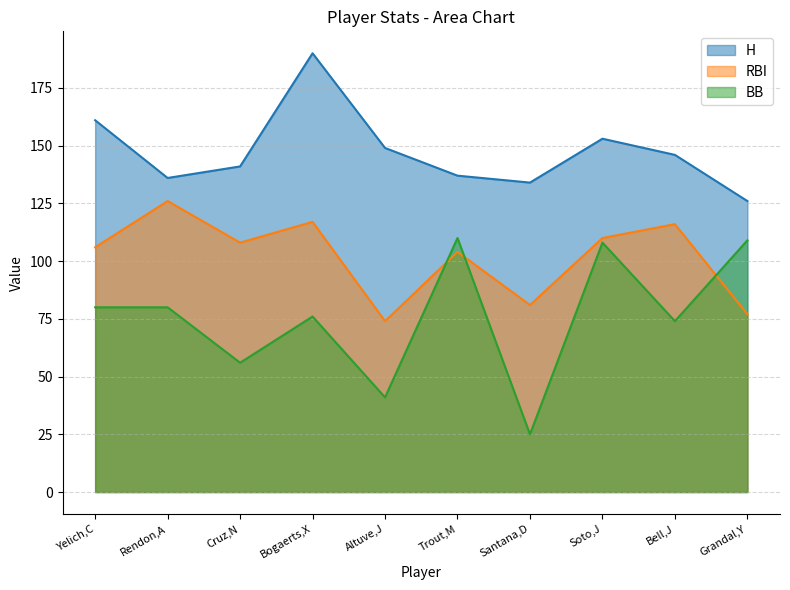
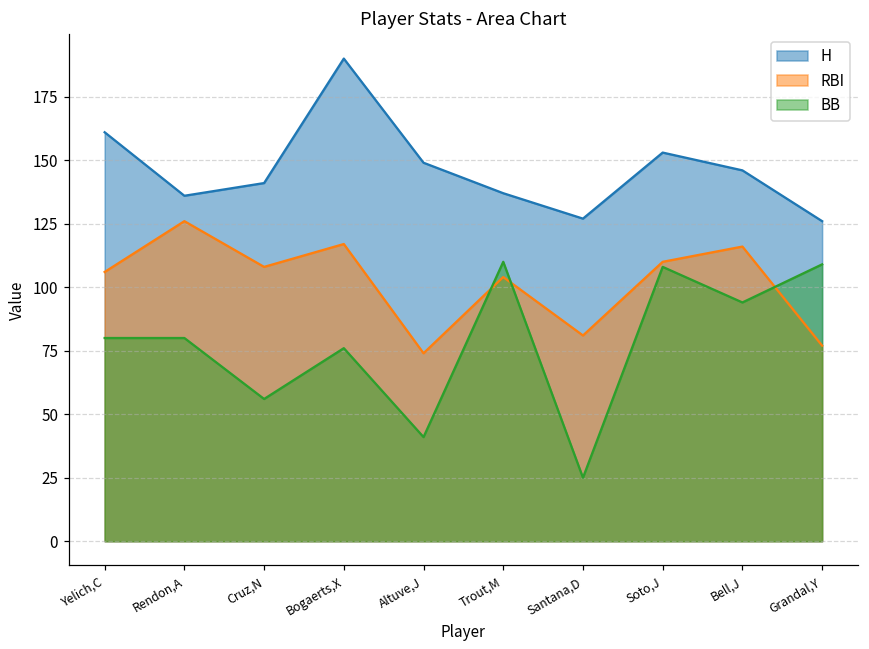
  {
    "H": {
      "Yelich,C": 161,
      "Rendon,A": 136,
      "Cruz,N": 141,
      "Bogaerts,X": 190,
      "Altuve,J": 149,
      "Trout,M": 137,
-     "Santana,D": 134,
+     "Santana,D": 127,
      "Soto,J": 153,
      "Bell,J": 146,
      "Grandal,Y": 126
    },
    "RBI": {
      "Yelich,C": 106,
      "Rendon,A": 126,
      "Cruz,N": 108,
      "Bogaerts,X": 117,
      "Altuve,J": 74,
      "Trout,M": 104,
      "Santana,D": 81,
      "Soto,J": 110,
      "Bell,J": 116,
      "Grandal,Y": 77
    },
    "BB": {
      "Yelich,C": 80,
      "Rendon,A": 80,
      "Cruz,N": 56,
      "Bogaerts,X": 76,
      "Altuve,J": 41,
      "Trout,M": 110,
      "Santana,D": 25,
      "Soto,J": 108,
-     "Bell,J": 74,
+     "Bell,J": 94,
      "Grandal,Y": 109
    }
  }
